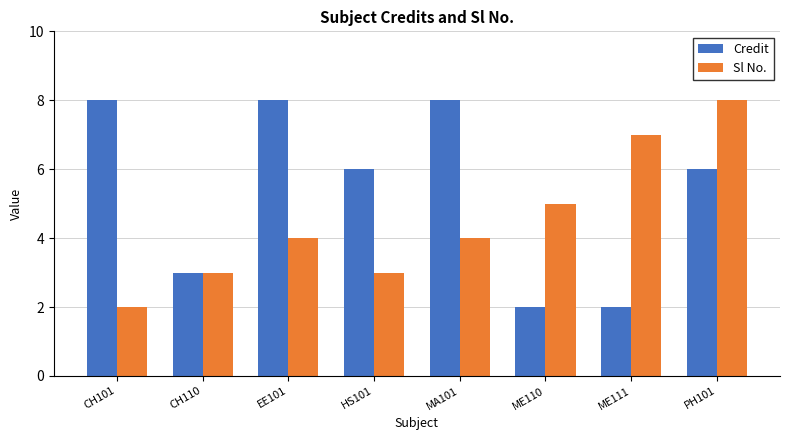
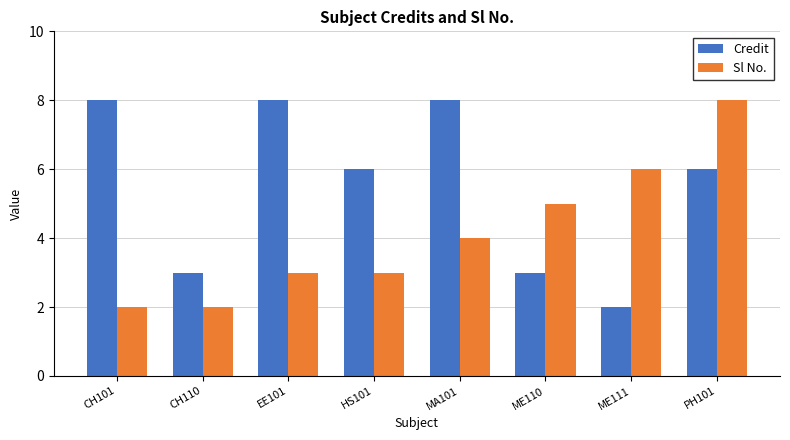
  {
    "Credit": {
      "CH101": 8,
      "CH110": 3,
      "EE101": 8,
      "HS101": 6,
      "MA101": 8,
-     "ME110": 2,
+     "ME110": 3,
      "ME111": 2,
      "PH101": 6
    },
    "Sl No.": {
      "CH101": 2,
-     "CH110": 3,
-     "EE101": 4,
+     "CH110": 2,
+     "EE101": 3,
      "HS101": 3,
      "MA101": 4,
      "ME110": 5,
-     "ME111": 7,
+     "ME111": 6,
      "PH101": 8
    }
  }
